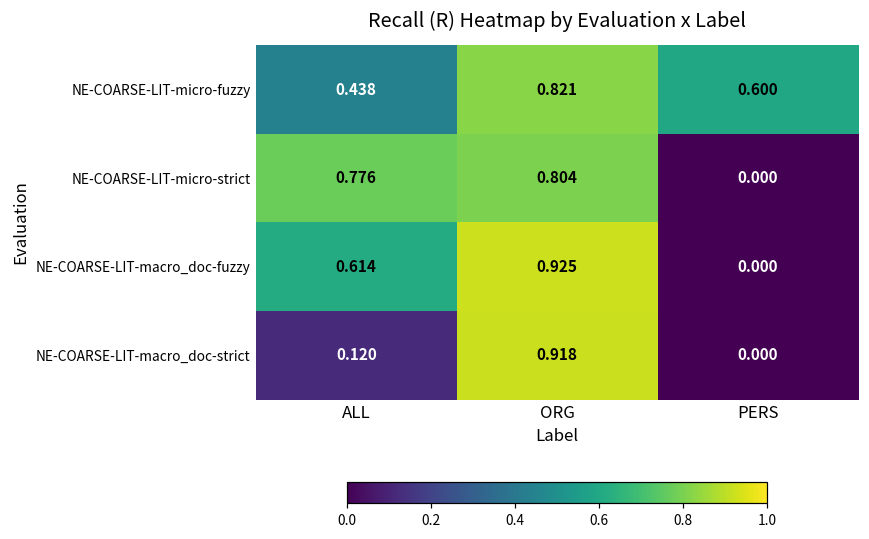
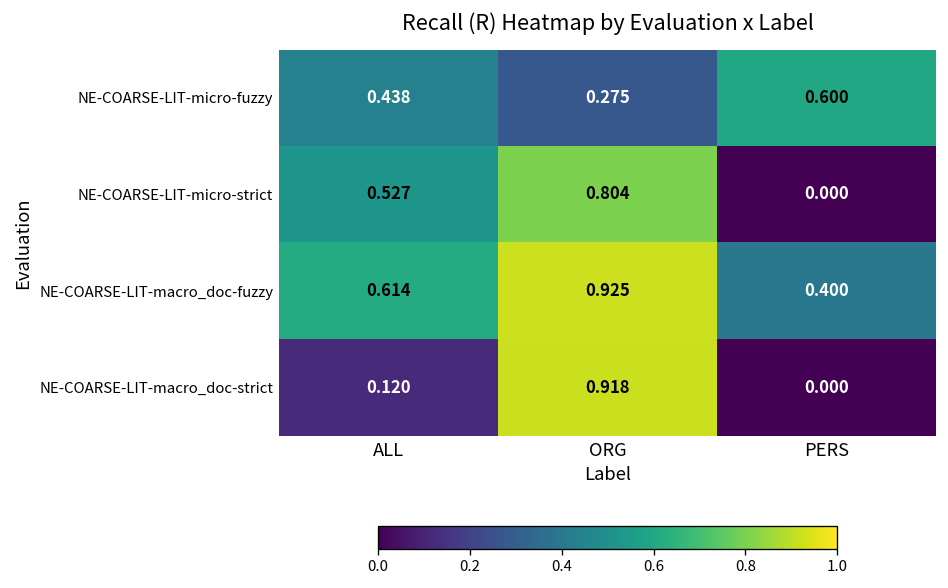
  {
    "NE-COARSE-LIT-micro-fuzzy": {
      "ALL": 0.438,
-     "ORG": 0.821,
+     "ORG": 0.275,
      "PERS": 0.600
    },
    "NE-COARSE-LIT-micro-strict": {
-     "ALL": 0.776,
+     "ALL": 0.527,
      "ORG": 0.804,
      "PERS": 0.000
    },
    "NE-COARSE-LIT-macro_doc-fuzzy": {
      "ALL": 0.614,
      "ORG": 0.925,
-     "PERS": 0.000
+     "PERS": 0.400
    },
    "NE-COARSE-LIT-macro_doc-strict": {
      "ALL": 0.120,
      "ORG": 0.918,
      "PERS": 0.000
    }
  }
